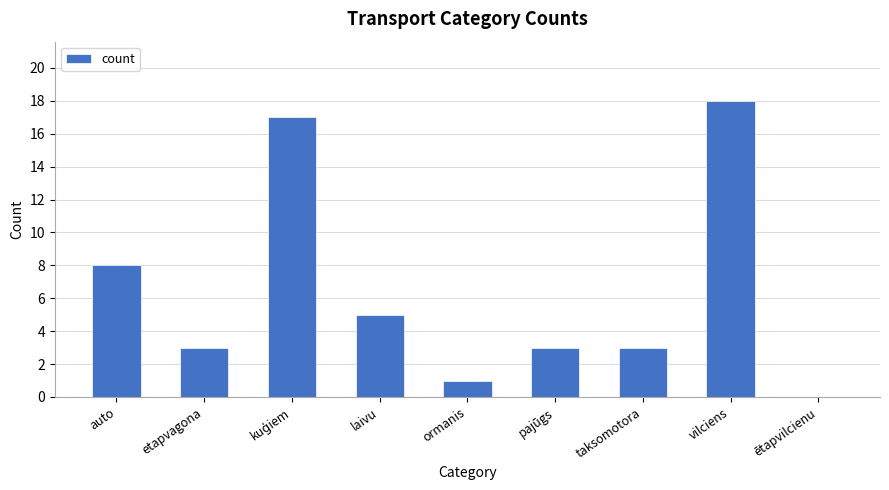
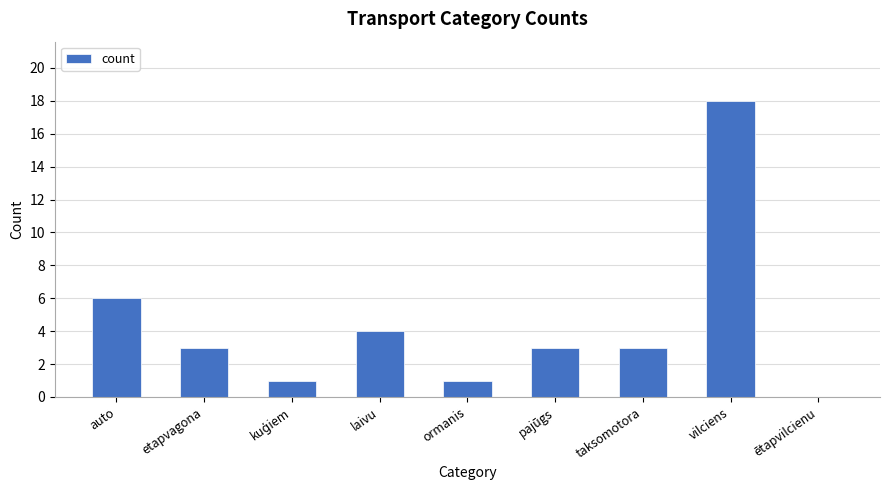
  {
-   "auto": 8,
+   "auto": 6,
    "etapvagona": 3,
-   "kuģiem": 17,
-   "laivu": 5,
+   "kuģiem": 1,
+   "laivu": 4,
    "ormanis": 1,
    "pajūgs": 3,
    "taksomotora": 3,
    "vilciens": 18,
    "ētapvilcienu": 0
  }
